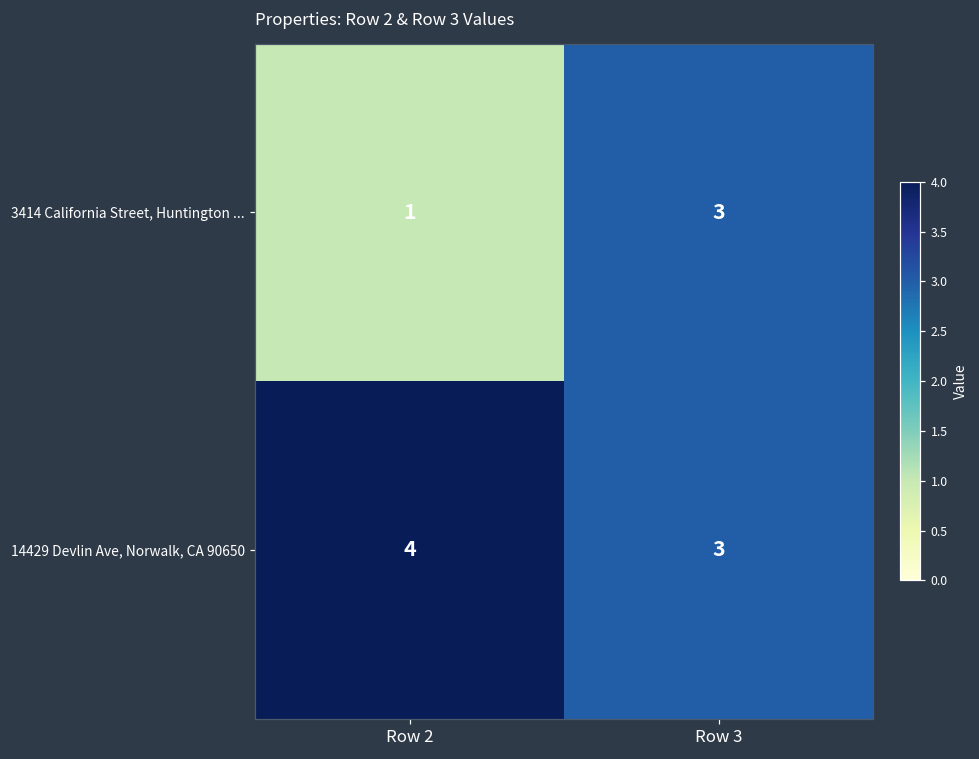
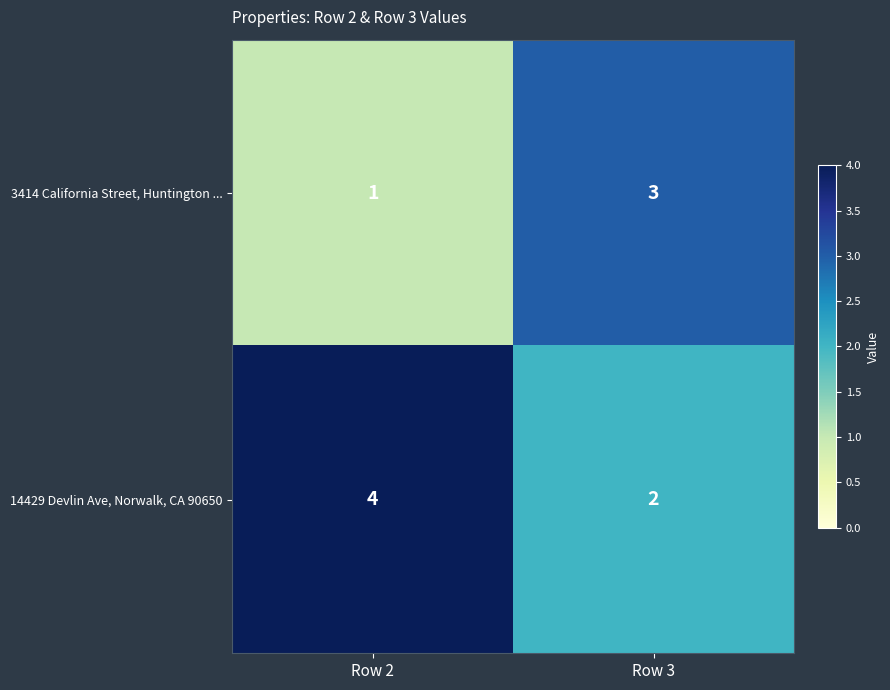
  {
    "3414 California Street, Huntington ...": {
      "Row 2": 1,
      "Row 3": 3
    },
    "14429 Devlin Ave, Norwalk, CA 90650": {
      "Row 2": 4,
-     "Row 3": 3
+     "Row 3": 2
    }
  }
